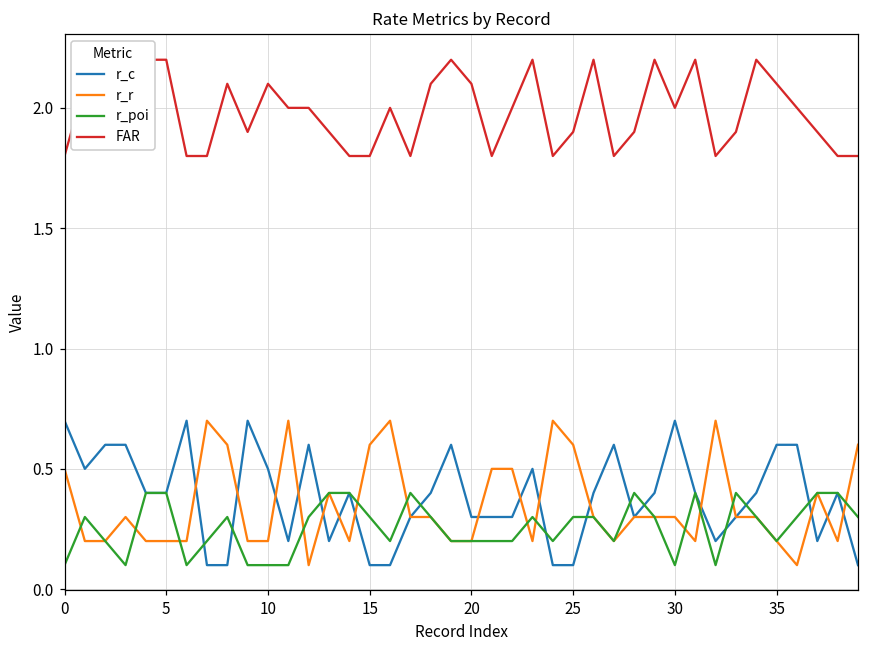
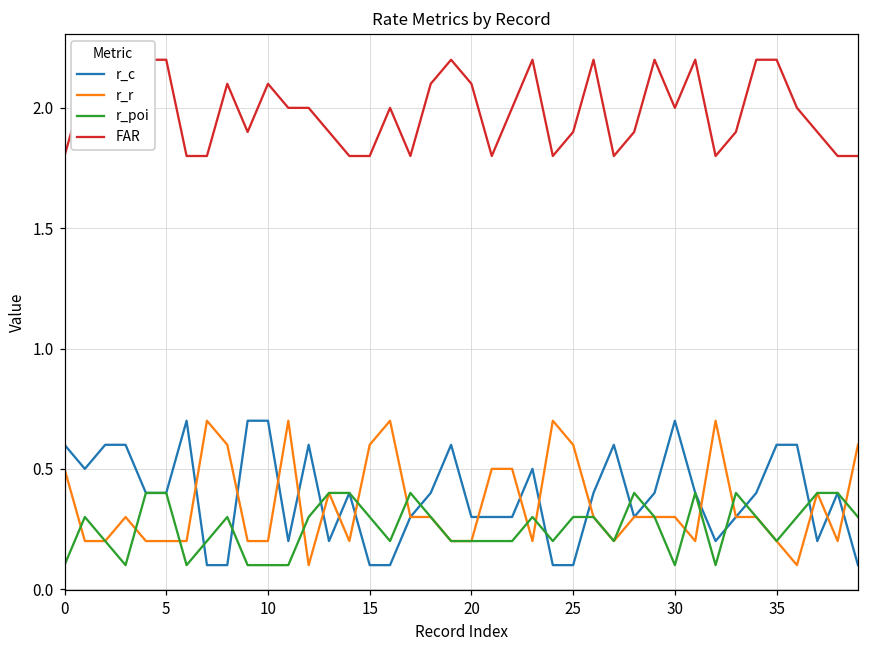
  {
    "r_c": {
-     "0": 0.7,
-     "10": 0.5,
+     "0": 0.6,
+     "10": 0.7,
      "15": 0.1,
      "20": 0.3,
      "25": 0.1,
      "30": 0.7,
      "35": 0.6
    },
    "r_r": {
      "0": 0.5,
      "5": 0.2,
      "10": 0.2,
      "15": 0.6,
      "25": 0.6,
      "30": 0.3
    },
    "r_poi": {
      "0": 0.1,
      "10": 0.1,
      "15": 0.3,
      "25": 0.3,
      "30": 0.1
    },
    "FAR": {
      "0": 1.8,
      "5": 2.2,
      "10": 2.1,
      "15": 1.8,
      "20": 2.1,
      "25": 1.9,
      "30": 2.0,
-     "35": 2.1
+     "35": 2.2
    }
  }
